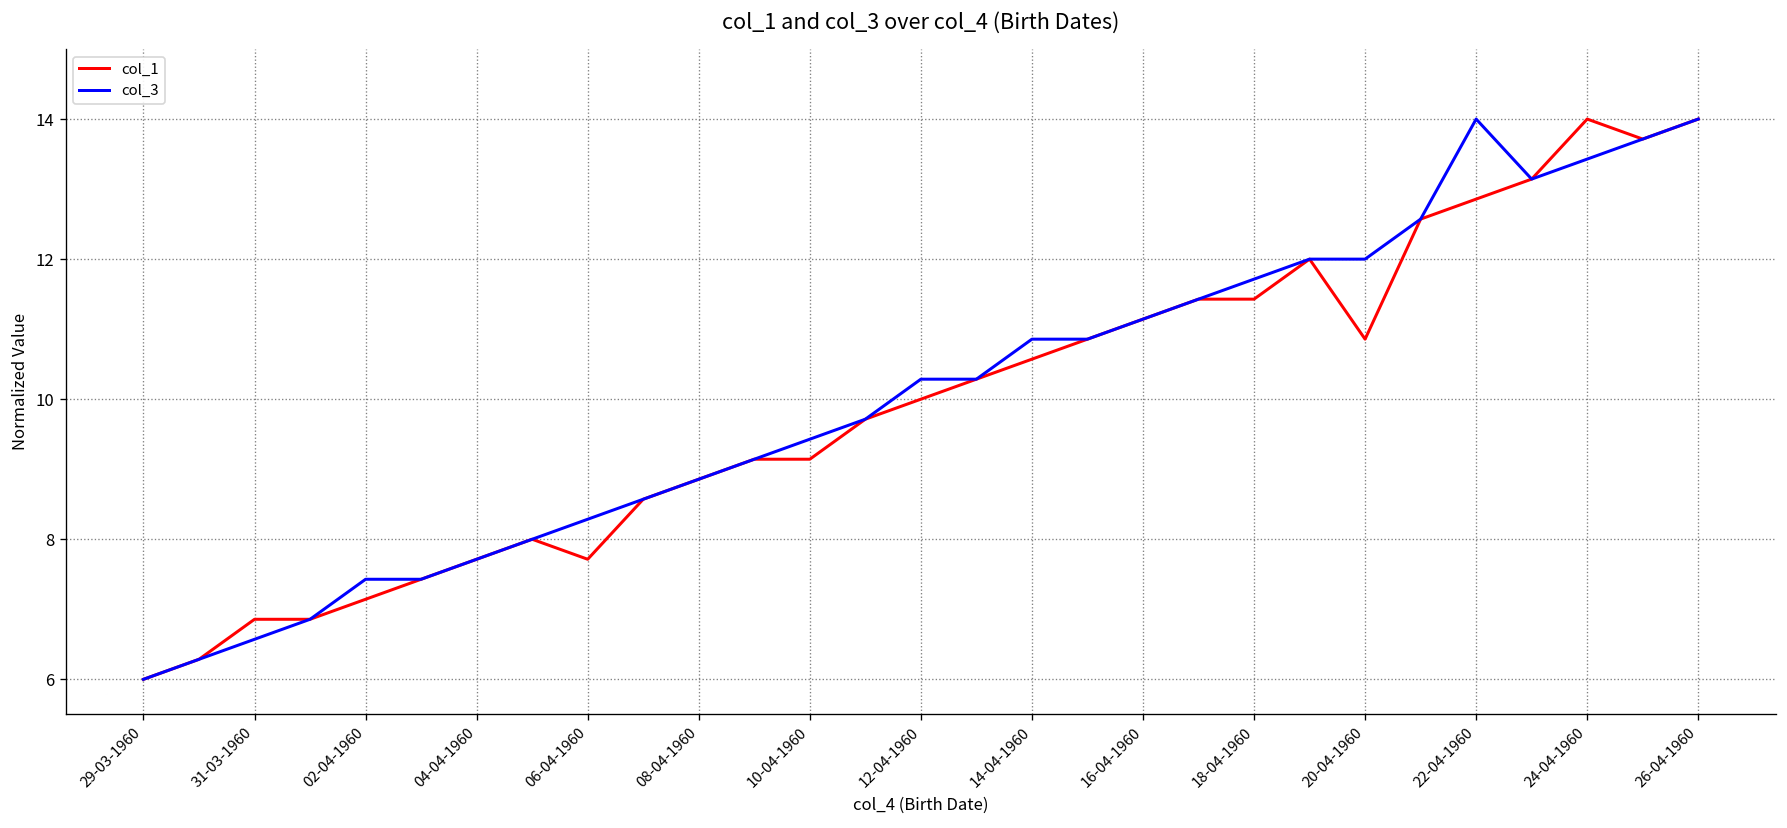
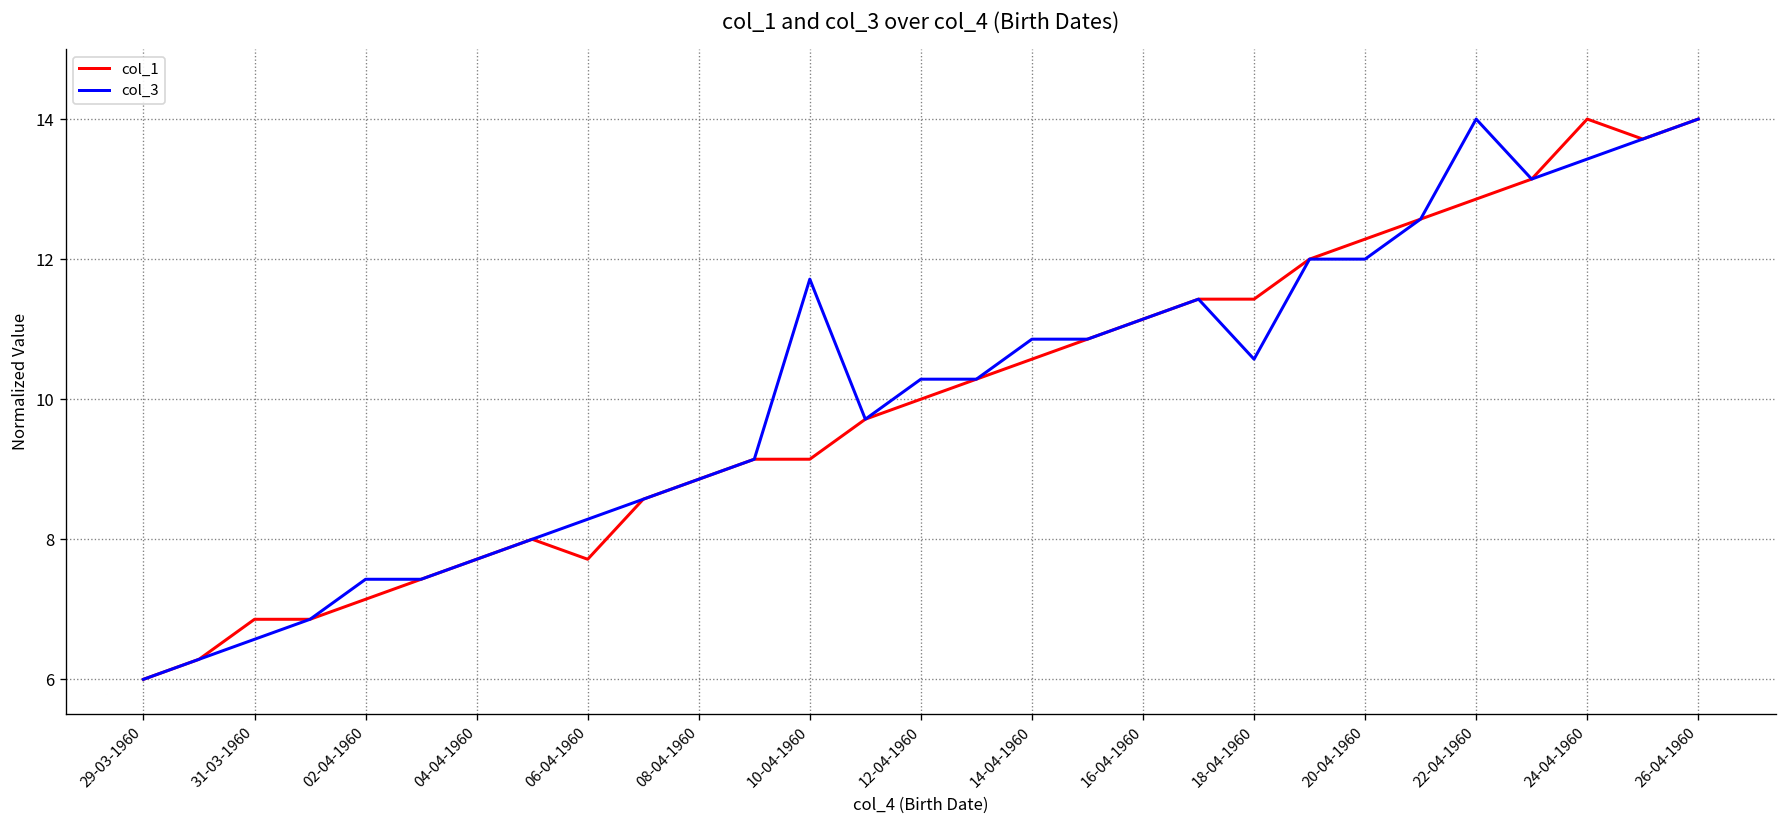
  {
    "col_1": {
      "31-03-1960": 6.9,
      "02-04-1960": 7.1,
      "06-04-1960": 7.7,
      "10-04-1960": 9.1,
      "12-04-1960": 10.0,
      "14-04-1960": 10.6,
      "18-04-1960": 11.4,
-     "20-04-1960": 10.9,
+     "20-04-1960": 12.3,
      "22-04-1960": 12.9,
      "24-04-1960": 14.0
    },
    "col_3": {
      "31-03-1960": 6.6,
      "02-04-1960": 7.4,
      "06-04-1960": 8.3,
-     "10-04-1960": 9.4,
+     "10-04-1960": 11.7,
      "12-04-1960": 10.3,
      "14-04-1960": 10.9,
-     "18-04-1960": 11.7,
+     "18-04-1960": 10.6,
      "20-04-1960": 12.0,
      "22-04-1960": 14.0,
      "24-04-1960": 13.4
    }
  }
